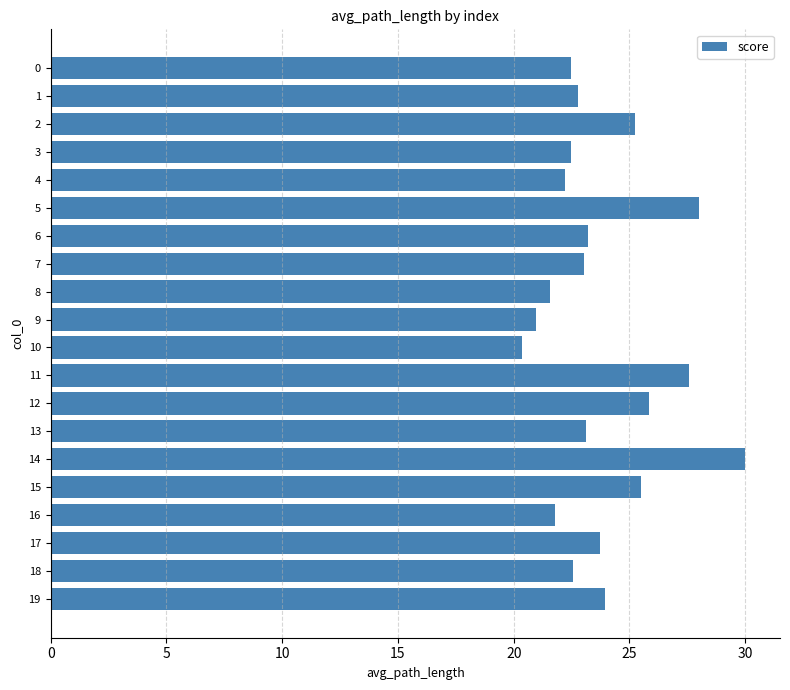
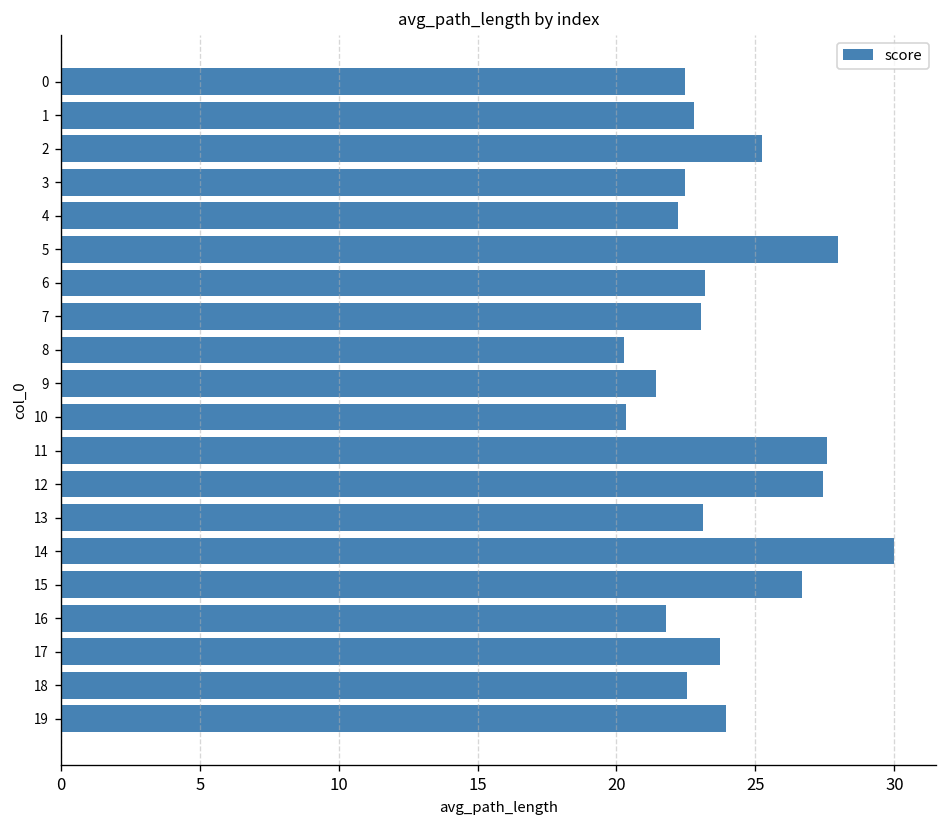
  {
    "0": 22.5,
    "1": 22.8,
    "2": 25.2,
    "3": 22.5,
    "4": 22.2,
    "5": 28.0,
    "6": 23.2,
    "7": 23.0,
-   "8": 21.6,
-   "9": 21.0,
+   "8": 20.3,
+   "9": 21.4,
    "10": 20.3,
    "11": 27.6,
-   "12": 25.8,
+   "12": 27.4,
    "13": 23.1,
    "14": 30.0,
-   "15": 25.5,
+   "15": 26.7,
    "16": 21.8,
    "17": 23.7,
    "18": 22.5,
    "19": 23.9
  }
